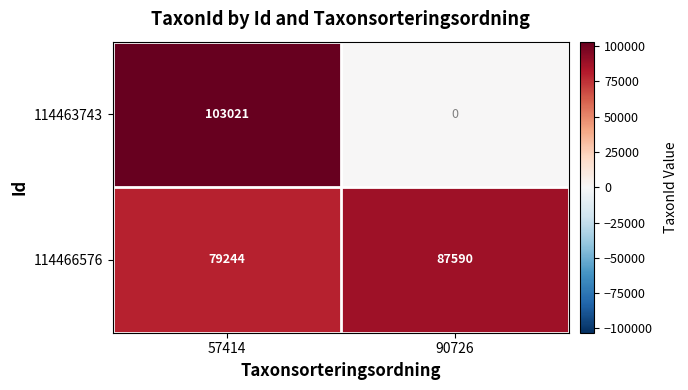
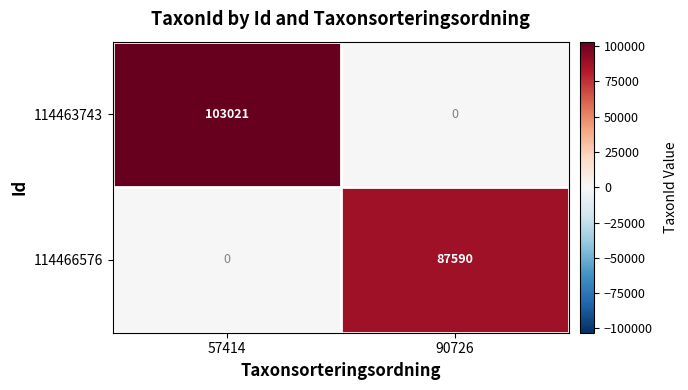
  {
    "114463743": {
      "57414": 103021,
      "90726": 0
    },
    "114466576": {
-     "57414": 79244,
+     "57414": 0,
      "90726": 87590
    }
  }
